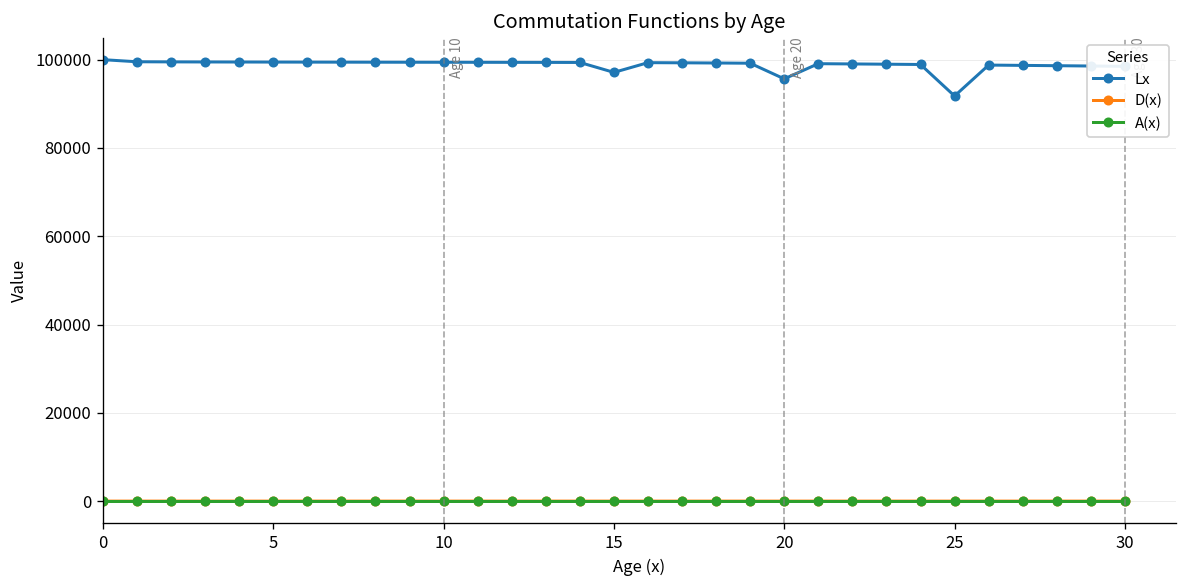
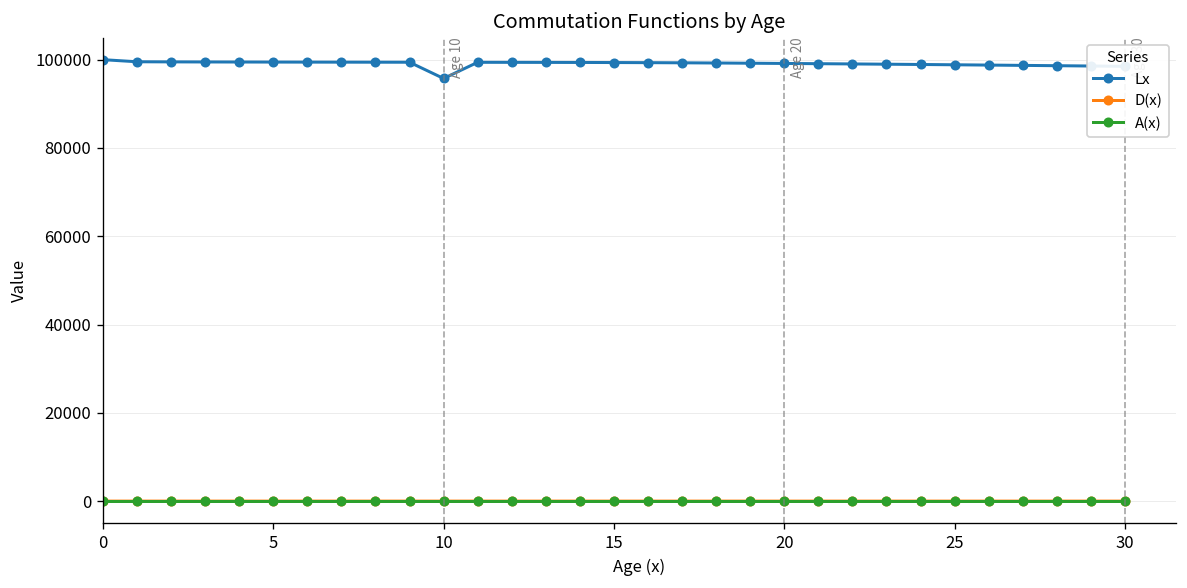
  {
    "Lx": {
      "0": 100000,
      "5": 99000,
-     "10": 99000,
-     "15": 97000,
-     "20": 96000,
-     "25": 92000
+     "10": 96000,
+     "15": 99000,
+     "20": 99000,
+     "25": 99000
    },
    "A(x)": {
      "0": 0,
      "5": 0,
      "10": 0,
      "15": 0,
      "20": 0,
      "25": 0,
      "30": 0
    }
  }
